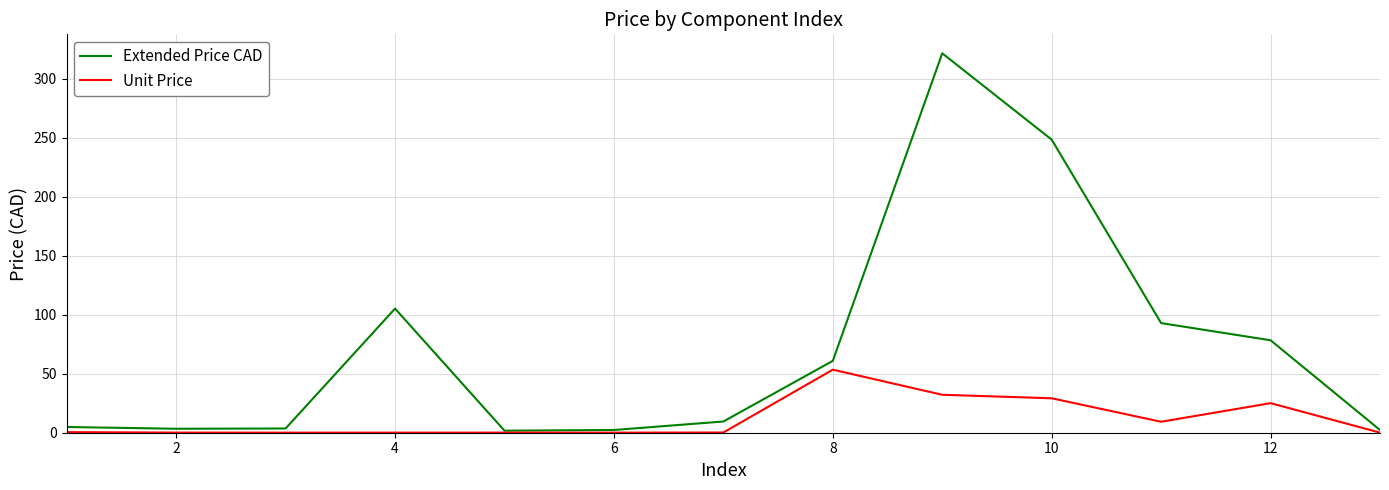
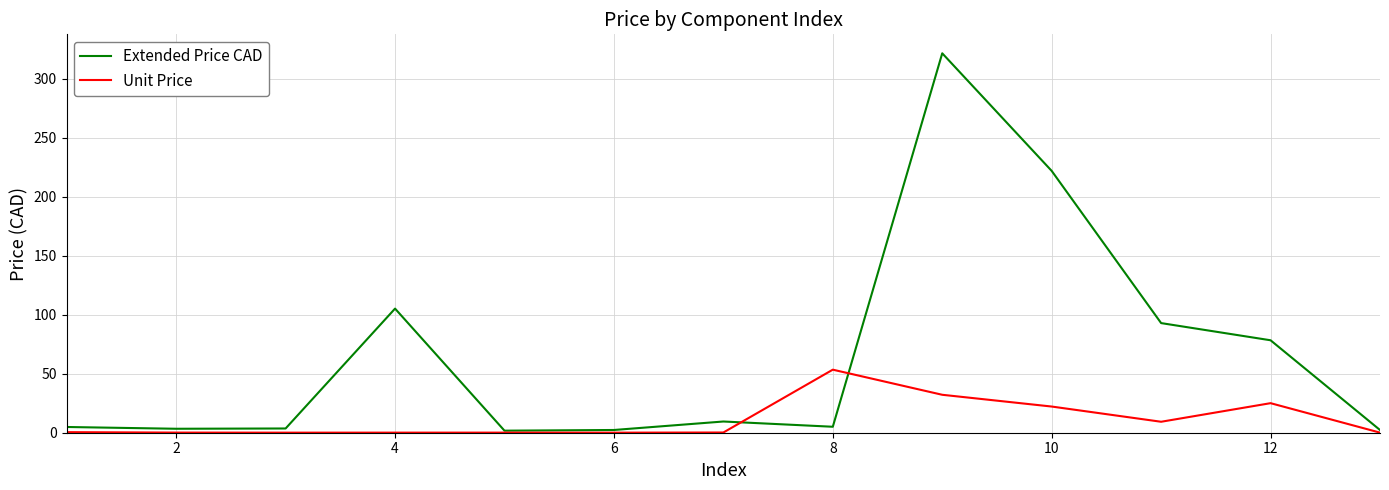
  {
    "Extended Price CAD": {
      "2": 3,
      "4": 105,
      "6": 2,
-     "8": 61,
-     "10": 249,
+     "8": 5,
+     "10": 222,
      "12": 78
    },
    "Unit Price": {
      "2": 0,
      "4": 0,
      "6": 0,
      "8": 53,
-     "10": 29,
+     "10": 22,
      "12": 25
    }
  }
